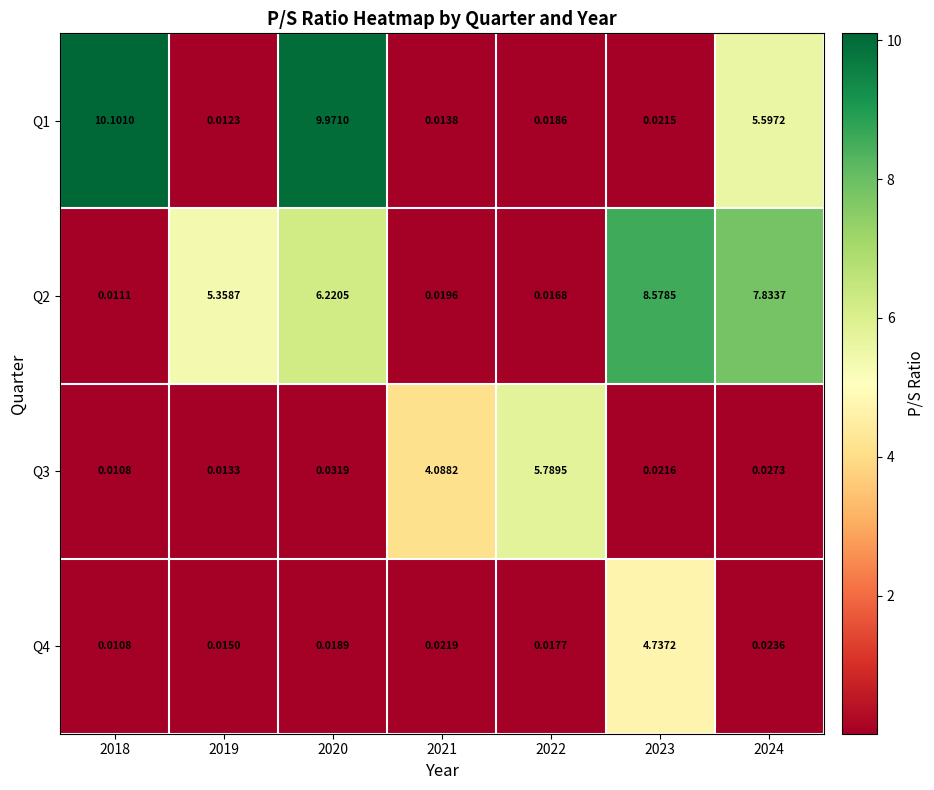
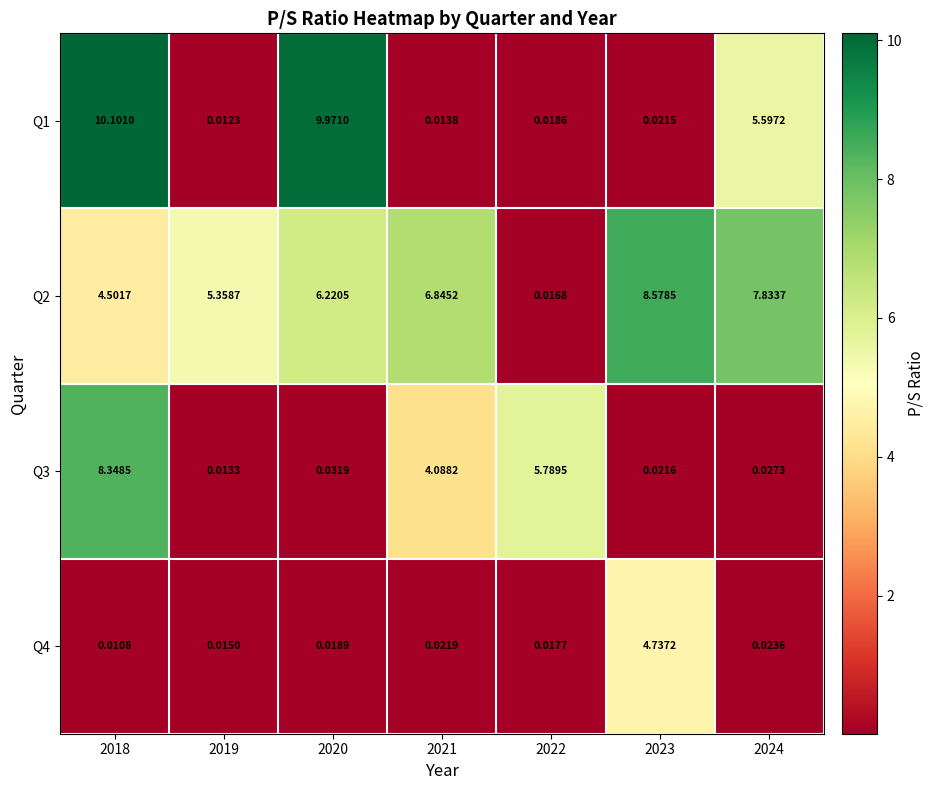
  {
    "Q1": {
      "2018": 10.1010,
      "2019": 0.0123,
      "2020": 9.9710,
      "2021": 0.0138,
      "2022": 0.0186,
      "2023": 0.0215,
      "2024": 5.5972
    },
    "Q2": {
-     "2018": 0.0111,
+     "2018": 4.5017,
      "2019": 5.3587,
      "2020": 6.2205,
-     "2021": 0.0196,
+     "2021": 6.8452,
      "2022": 0.0168,
      "2023": 8.5785,
      "2024": 7.8337
    },
    "Q3": {
-     "2018": 0.0108,
+     "2018": 8.3485,
      "2019": 0.0133,
      "2020": 0.0319,
      "2021": 4.0882,
      "2022": 5.7895,
      "2023": 0.0216,
      "2024": 0.0273
    },
    "Q4": {
      "2018": 0.0108,
      "2019": 0.0150,
      "2020": 0.0189,
      "2021": 0.0219,
      "2022": 0.0177,
      "2023": 4.7372,
      "2024": 0.0236
    }
  }
